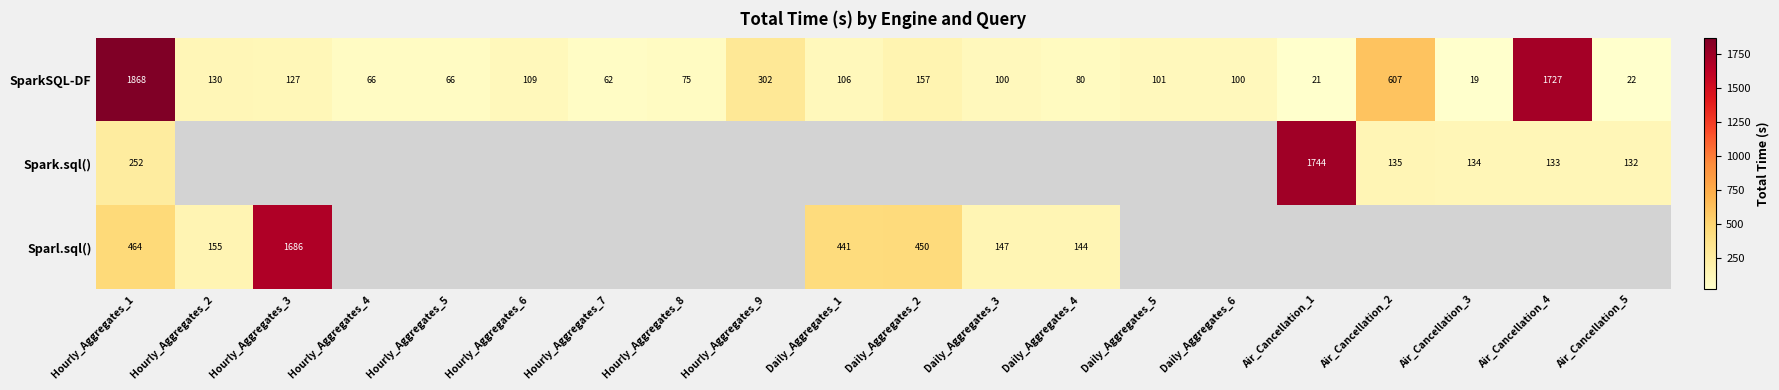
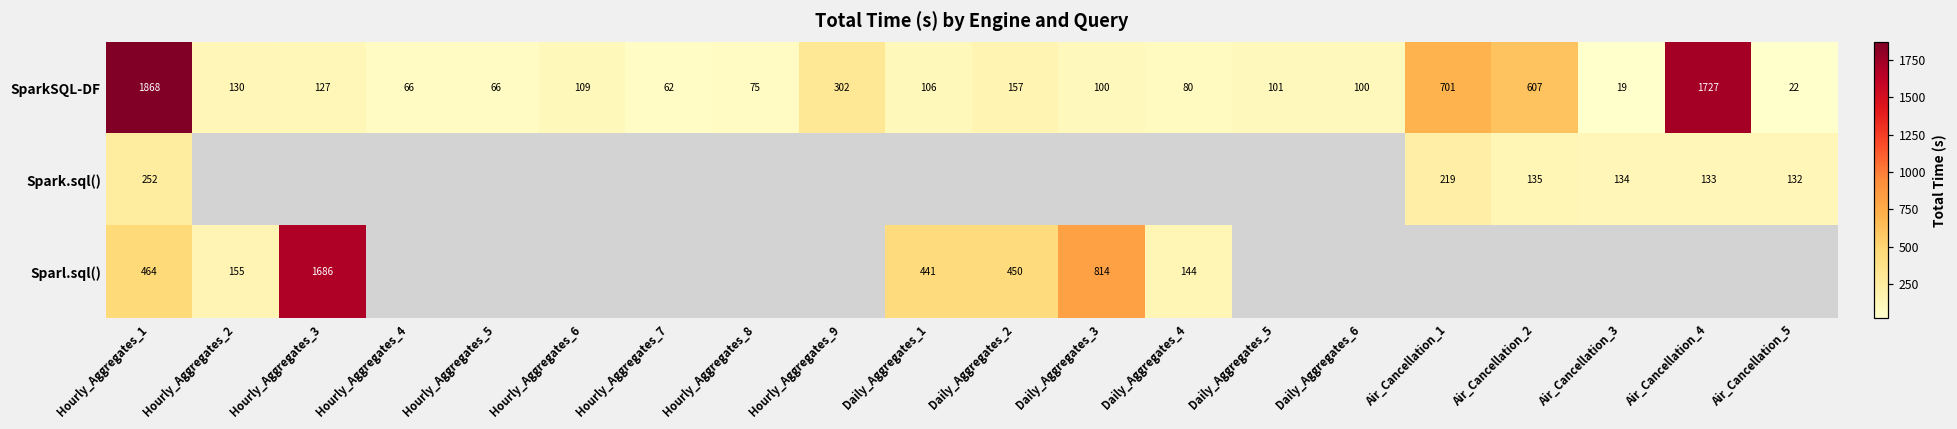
  {
    "SparkSQL-DF": {
      "Hourly_Aggregates_1": 1868,
      "Hourly_Aggregates_2": 130,
      "Hourly_Aggregates_3": 127,
      "Hourly_Aggregates_4": 66,
      "Hourly_Aggregates_5": 66,
      "Hourly_Aggregates_6": 109,
      "Hourly_Aggregates_7": 62,
      "Hourly_Aggregates_8": 75,
      "Hourly_Aggregates_9": 302,
      "Daily_Aggregates_1": 106,
      "Daily_Aggregates_2": 157,
      "Daily_Aggregates_3": 100,
      "Daily_Aggregates_4": 80,
      "Daily_Aggregates_5": 101,
      "Daily_Aggregates_6": 100,
-     "Air_Cancellation_1": 21,
+     "Air_Cancellation_1": 701,
      "Air_Cancellation_2": 607,
      "Air_Cancellation_3": 19,
      "Air_Cancellation_4": 1727,
      "Air_Cancellation_5": 22
    },
    "Spark.sql()": {
      "Hourly_Aggregates_1": 252,
-     "Air_Cancellation_1": 1744,
+     "Air_Cancellation_1": 219,
      "Air_Cancellation_2": 135,
      "Air_Cancellation_3": 134,
      "Air_Cancellation_4": 133,
      "Air_Cancellation_5": 132
    },
    "Sparl.sql()": {
      "Hourly_Aggregates_1": 464,
      "Hourly_Aggregates_2": 155,
      "Hourly_Aggregates_3": 1686,
      "Daily_Aggregates_1": 441,
      "Daily_Aggregates_2": 450,
-     "Daily_Aggregates_3": 147,
+     "Daily_Aggregates_3": 814,
      "Daily_Aggregates_4": 144
    }
  }
